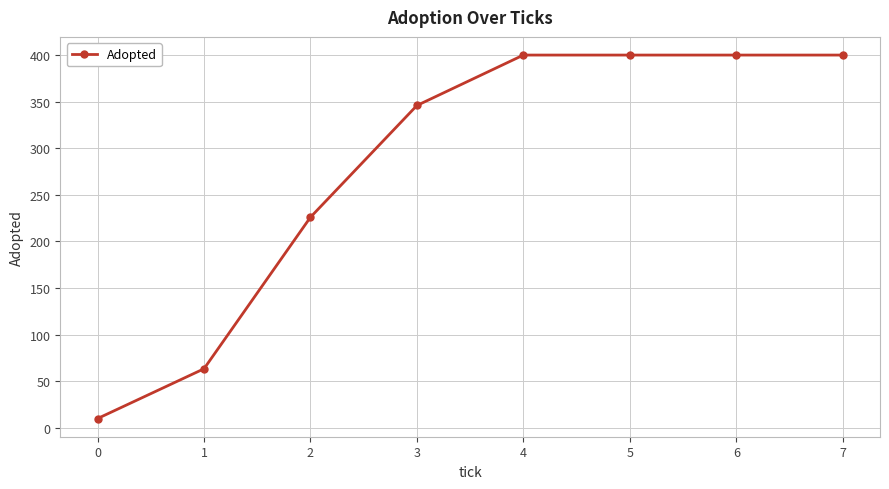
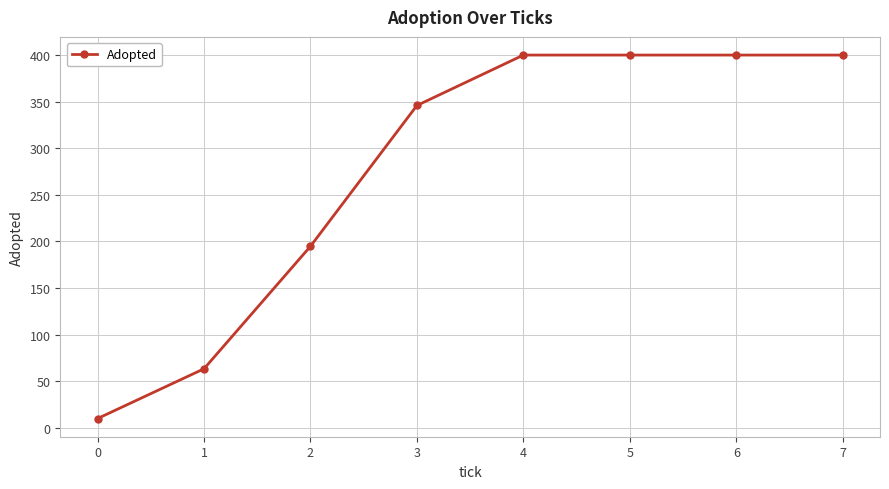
  {
    "0": 10,
    "1": 60,
-   "2": 230,
+   "2": 190,
    "3": 350,
    "4": 400,
    "5": 400,
    "6": 400,
    "7": 400
  }
